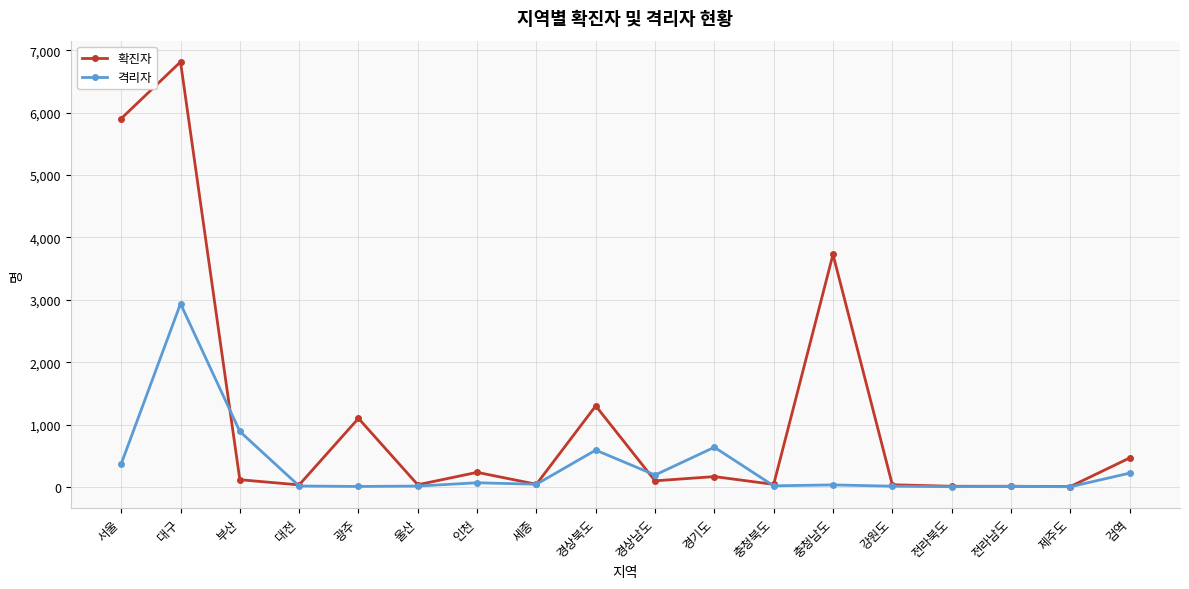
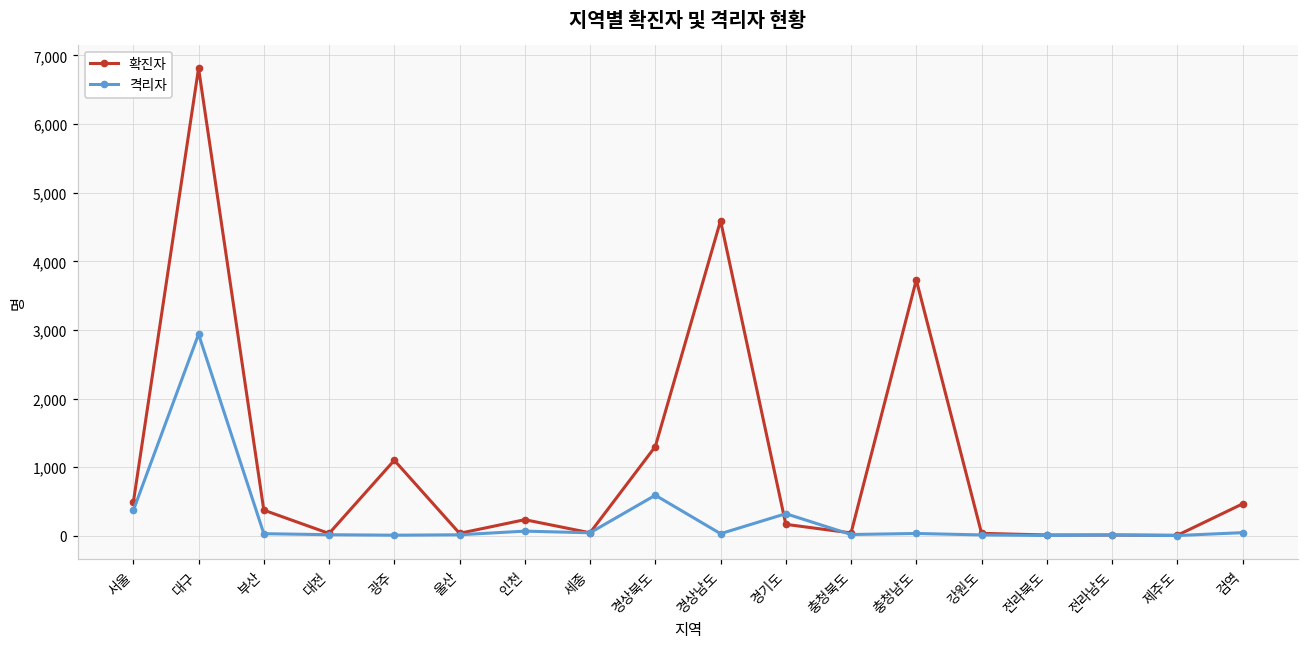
  {
    "확진자": {
-     "서울": "5,900",
+     "서울": "500",
      "대구": "6,800",
-     "부산": "100",
+     "부산": "400",
      "광주": "1,100",
      "인천": "200",
      "경상북도": "1,300",
-     "경상남도": "100",
+     "경상남도": "4,600",
      "경기도": "200",
      "충청남도": "3,700",
      "검역": "500"
    },
    "격리자": {
      "서울": "400",
      "대구": "2,900",
-     "부산": "900",
+     "부산": "0",
      "광주": "0",
      "인천": "100",
      "경상북도": "600",
-     "경상남도": "200",
-     "경기도": "600",
+     "경상남도": "0",
+     "경기도": "300",
      "충청남도": "0",
-     "검역": "200"
+     "검역": "0"
    }
  }
